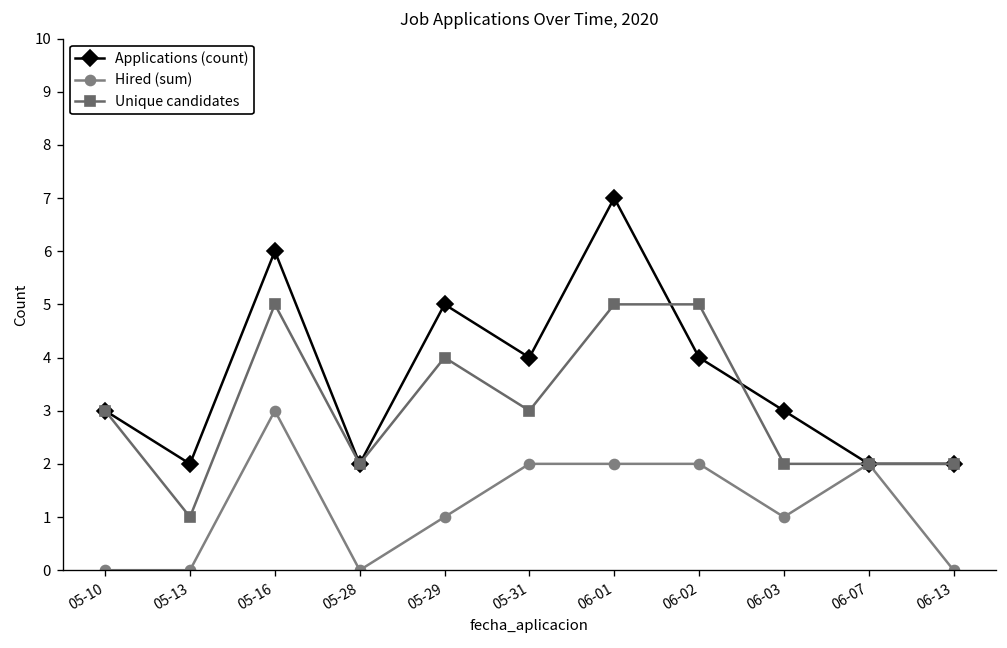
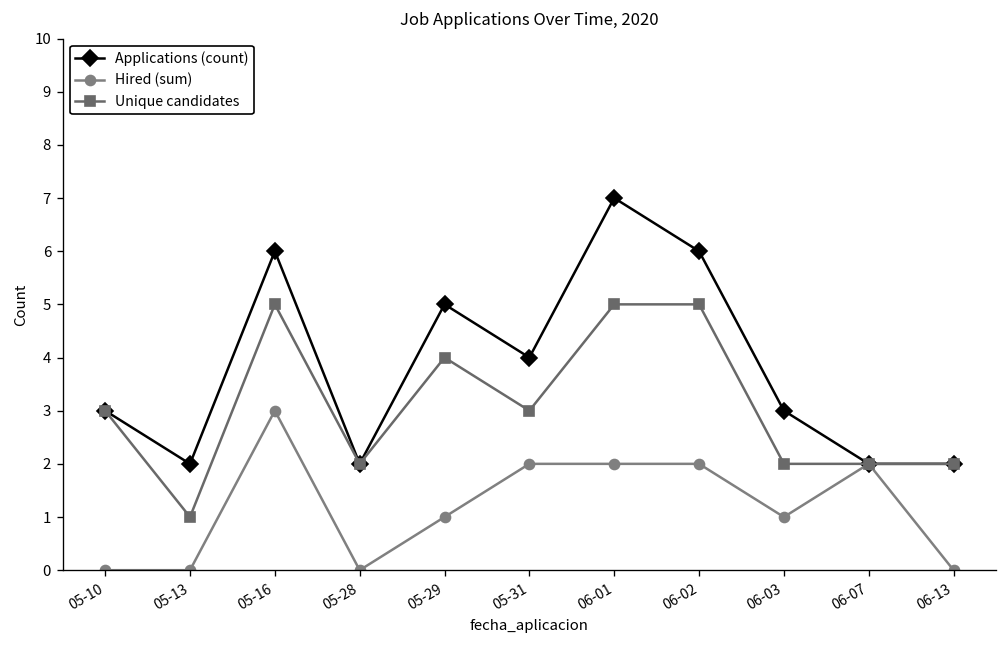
  {
    "Applications (count)": {
      "05-13": 2,
      "05-16": 6,
      "05-29": 5,
      "05-31": 4,
      "06-01": 7,
-     "06-02": 4,
+     "06-02": 6,
      "06-03": 3
    }
  }
